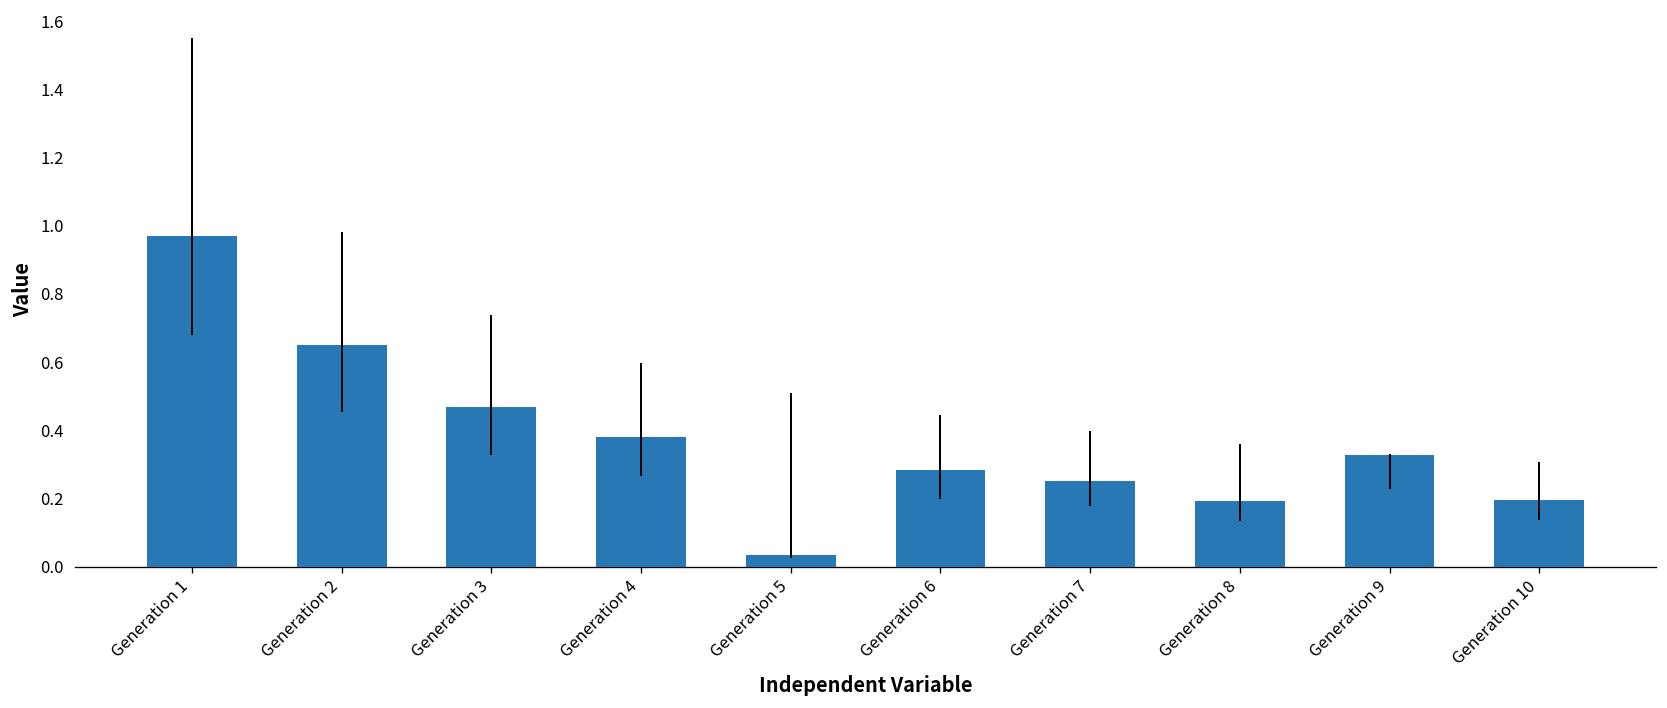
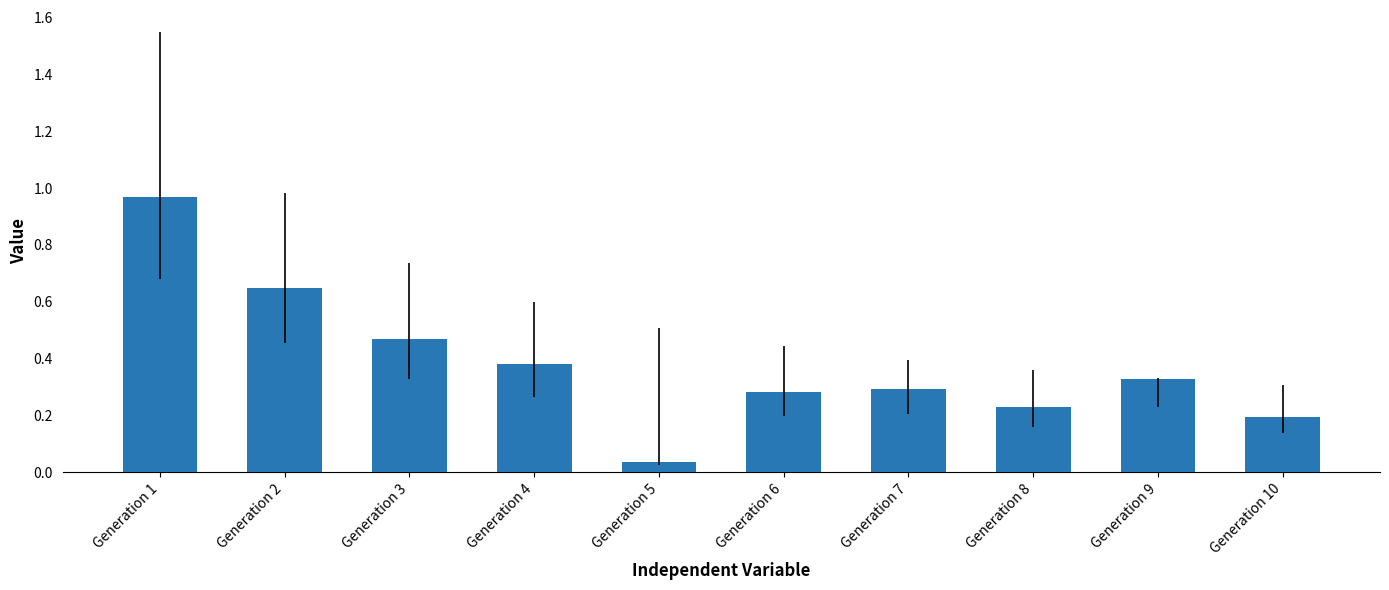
  {
    "Generation 1": 0.97,
    "Generation 2": 0.65,
    "Generation 3": 0.47,
    "Generation 4": 0.38,
    "Generation 5": 0.03,
    "Generation 6": 0.28,
-   "Generation 7": 0.25,
-   "Generation 8": 0.19,
+   "Generation 7": 0.29,
+   "Generation 8": 0.23,
    "Generation 9": 0.33,
    "Generation 10": 0.20
  }
